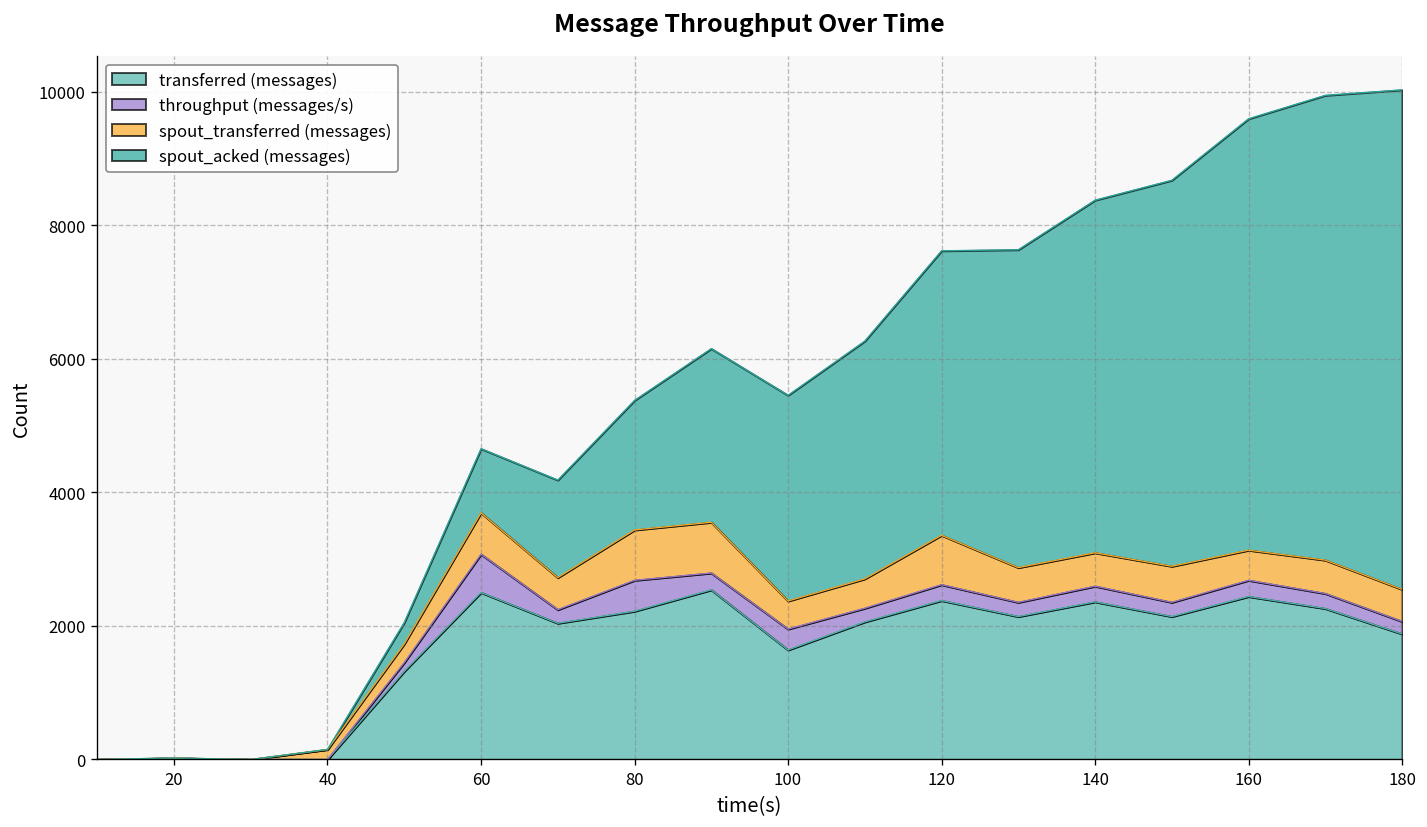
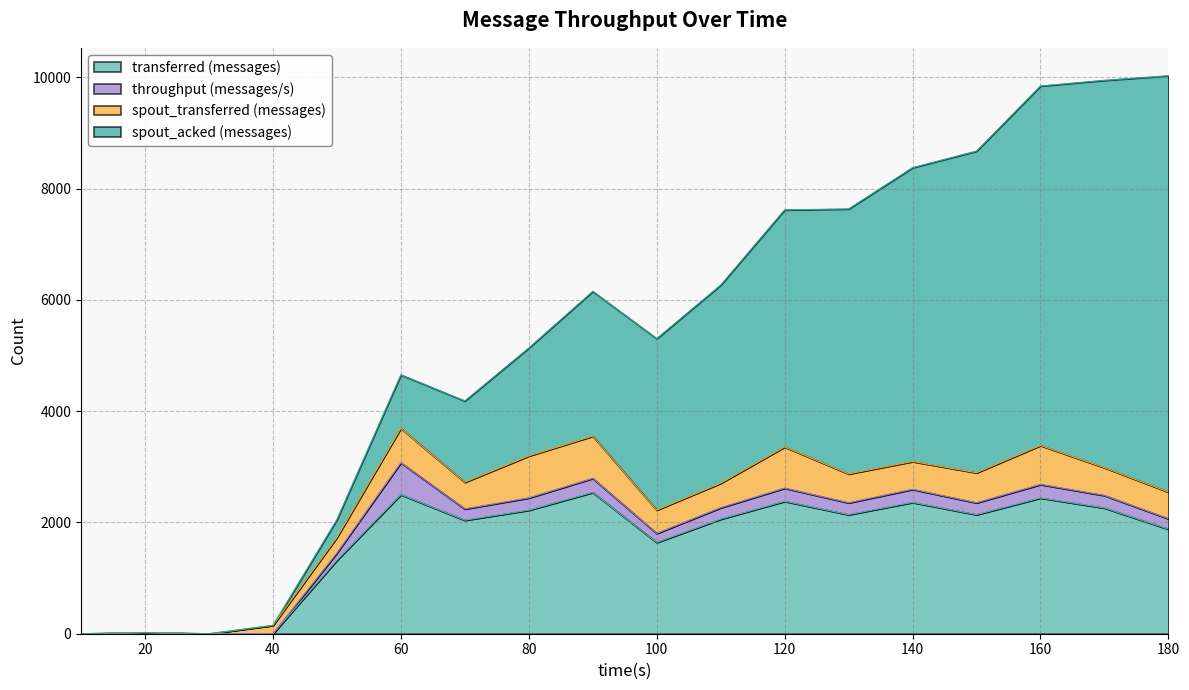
  {
    "throughput (messages/s)": {
      "60": 600,
-     "80": 500,
-     "100": 300,
+     "80": 200,
+     "100": 200,
      "120": 200,
      "140": 200,
      "160": 200,
      "180": 200
    },
    "spout_transferred (messages)": {
      "60": 600,
      "80": 800,
      "100": 400,
      "120": 700,
      "140": 500,
-     "160": 500,
+     "160": 700,
      "180": 500
    }
  }
